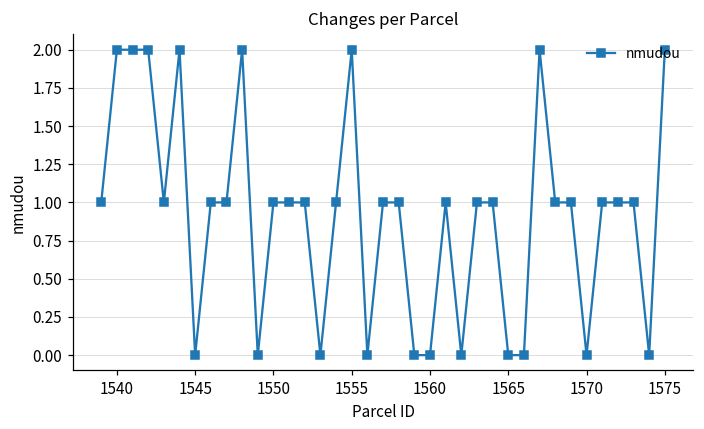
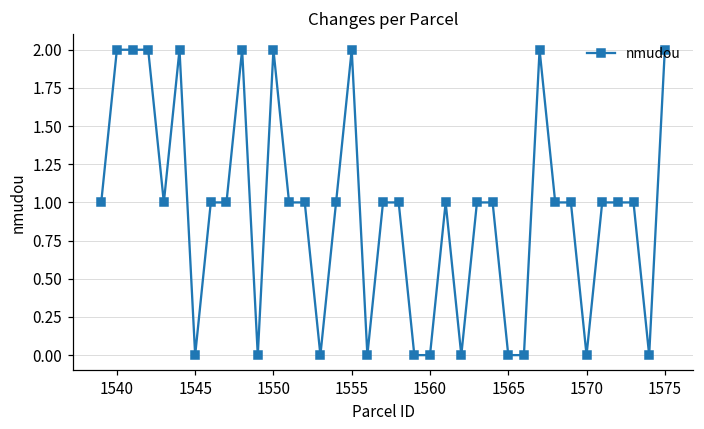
  {
    "1540": 2,
    "1545": 0,
-   "1550": 1,
+   "1550": 2,
    "1555": 2,
    "1560": 0,
    "1565": 0,
    "1570": 0,
    "1575": 2
  }
